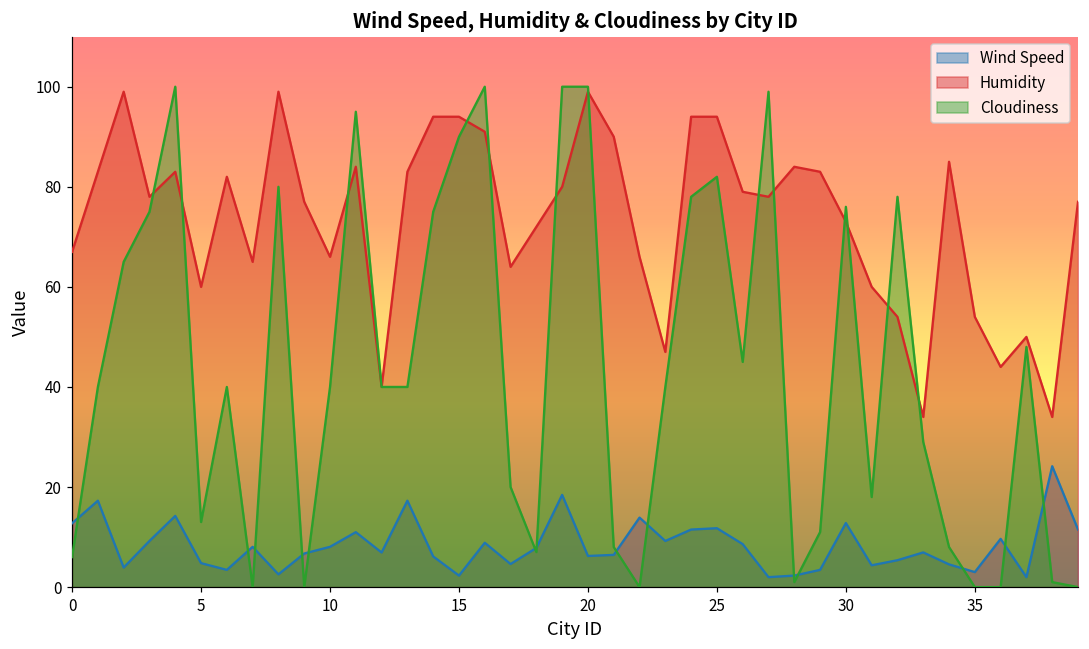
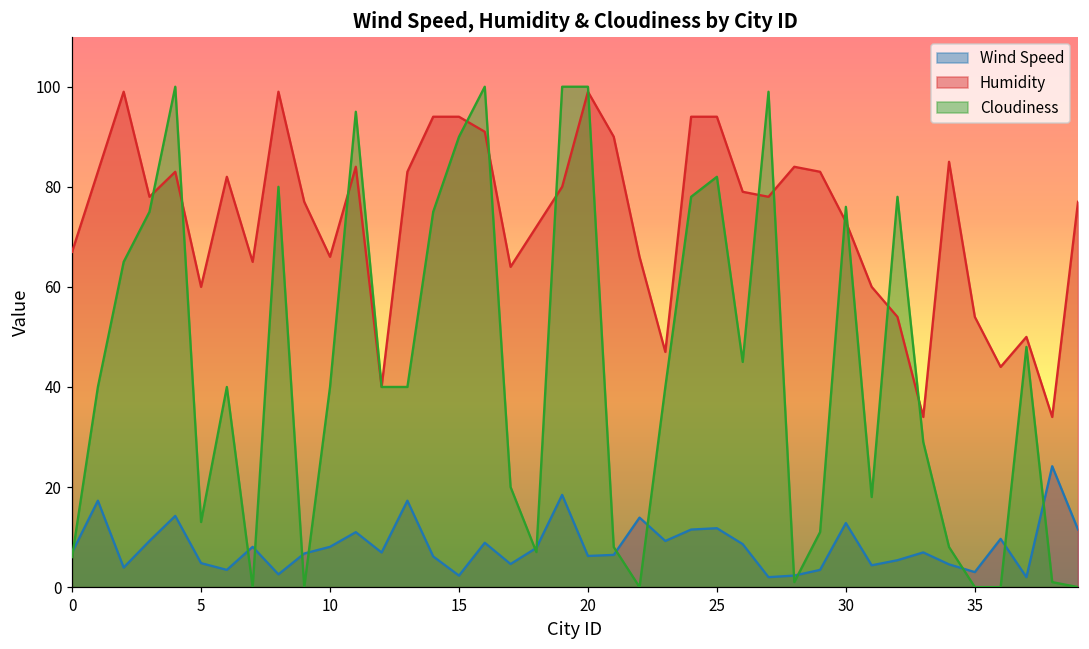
  {
    "Wind Speed": {
-     "0": 13,
+     "0": 7,
      "5": 5,
      "10": 8,
      "15": 2,
      "20": 6,
      "25": 12,
      "30": 13,
      "35": 3
    },
    "Humidity": {
      "0": 67,
      "5": 60,
      "10": 66,
      "15": 94,
      "20": 99,
      "25": 94,
      "30": 73,
      "35": 54
    },
    "Cloudiness": {
      "0": 6,
      "5": 13,
      "10": 40,
      "15": 90,
      "20": 100,
      "25": 82,
      "30": 76,
      "35": 0
    }
  }
